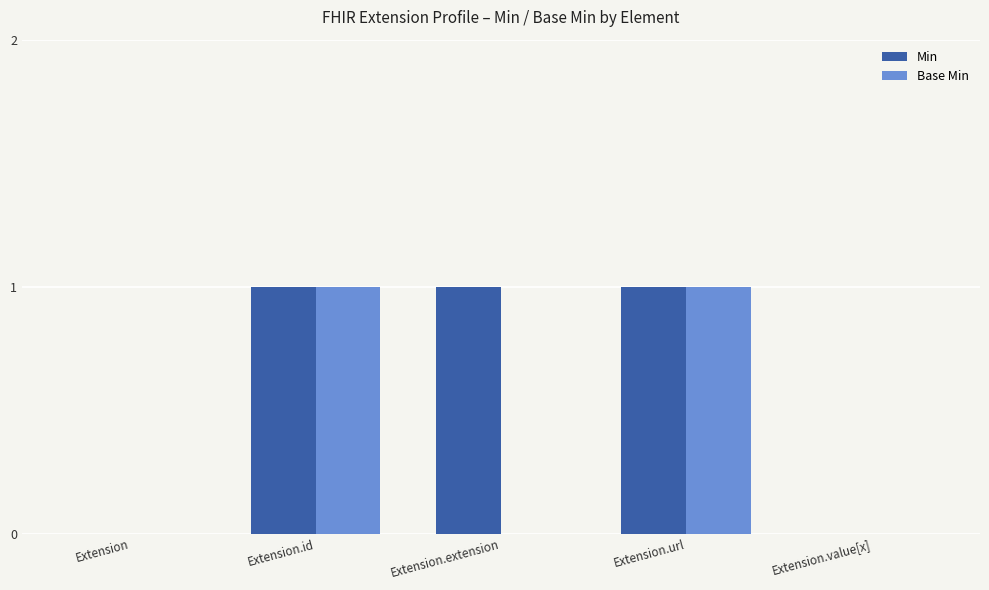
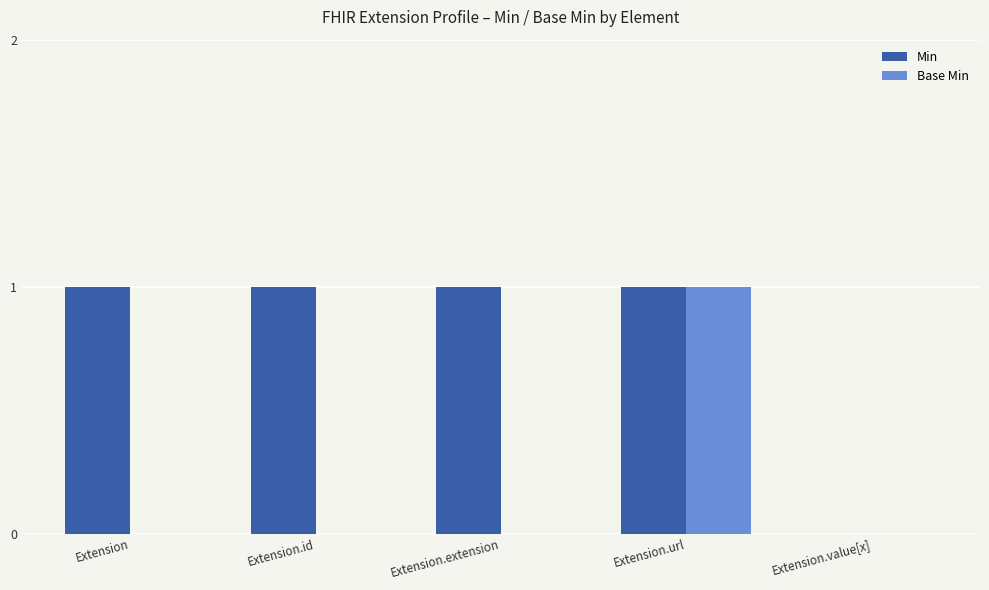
  {
    "Min": {
-     "Extension": 0,
+     "Extension": 1,
      "Extension.id": 1,
      "Extension.extension": 1,
      "Extension.url": 1,
      "Extension.value[x]": 0
    },
    "Base Min": {
      "Extension": 0,
-     "Extension.id": 1,
+     "Extension.id": 0,
      "Extension.extension": 0,
      "Extension.url": 1,
      "Extension.value[x]": 0
    }
  }
